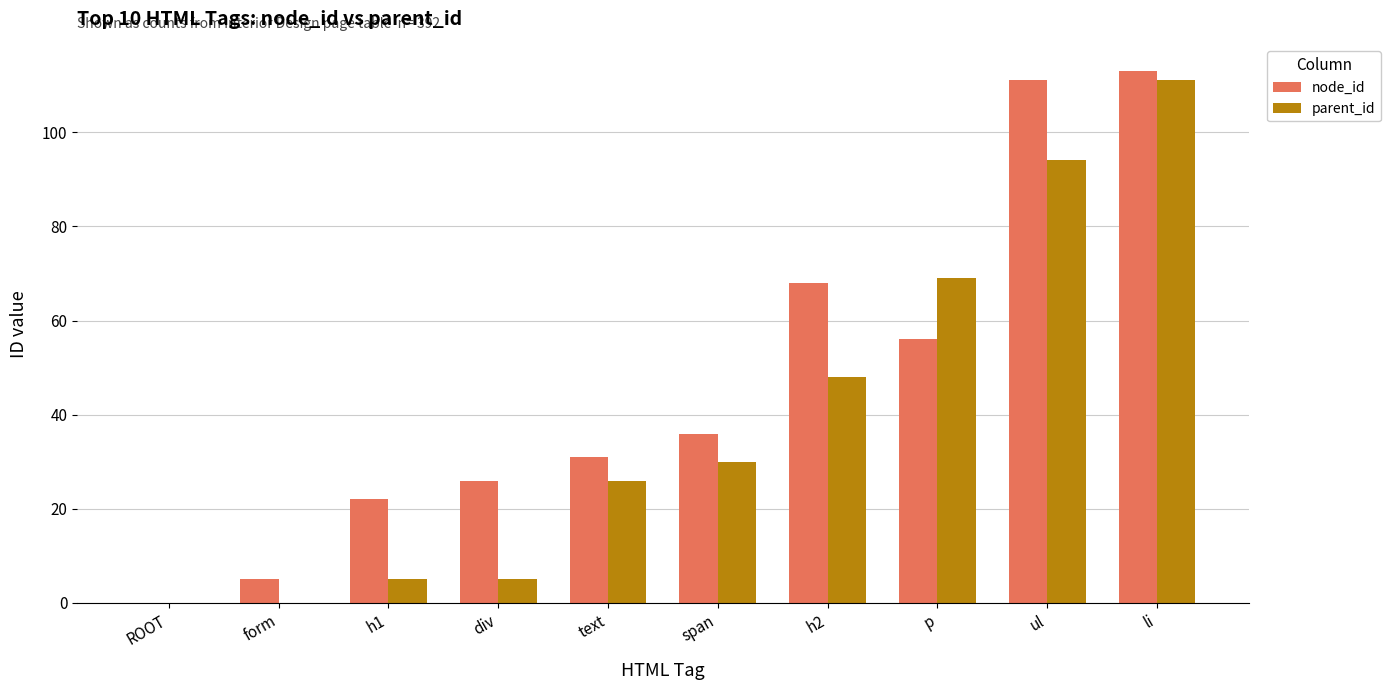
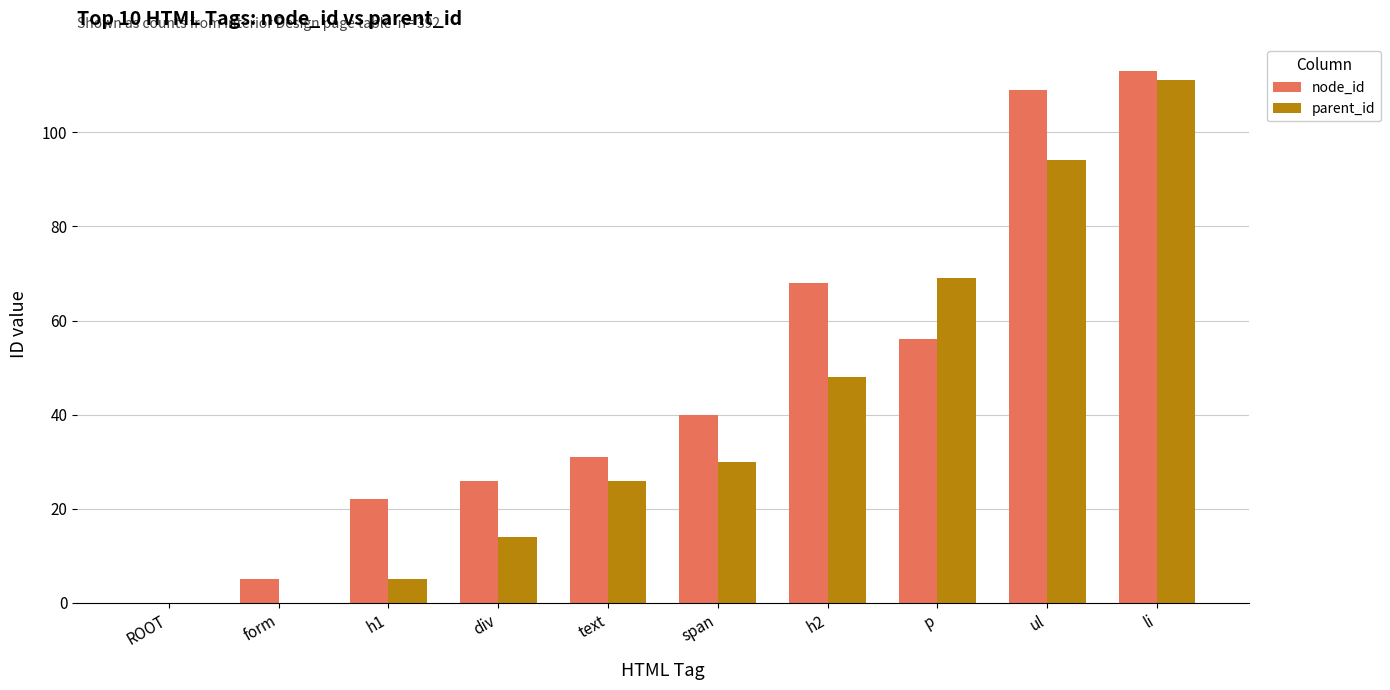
  {
    "node_id": {
      "ROOT": 0,
      "form": 5,
      "h1": 22,
      "div": 26,
      "text": 31,
-     "span": 36,
+     "span": 40,
      "h2": 68,
      "p": 56,
-     "ul": 111,
+     "ul": 109,
      "li": 113
    },
    "parent_id": {
      "ROOT": 0,
      "form": 0,
      "h1": 5,
-     "div": 5,
+     "div": 14,
      "text": 26,
      "span": 30,
      "h2": 48,
      "p": 69,
      "ul": 94,
      "li": 111
    }
  }
